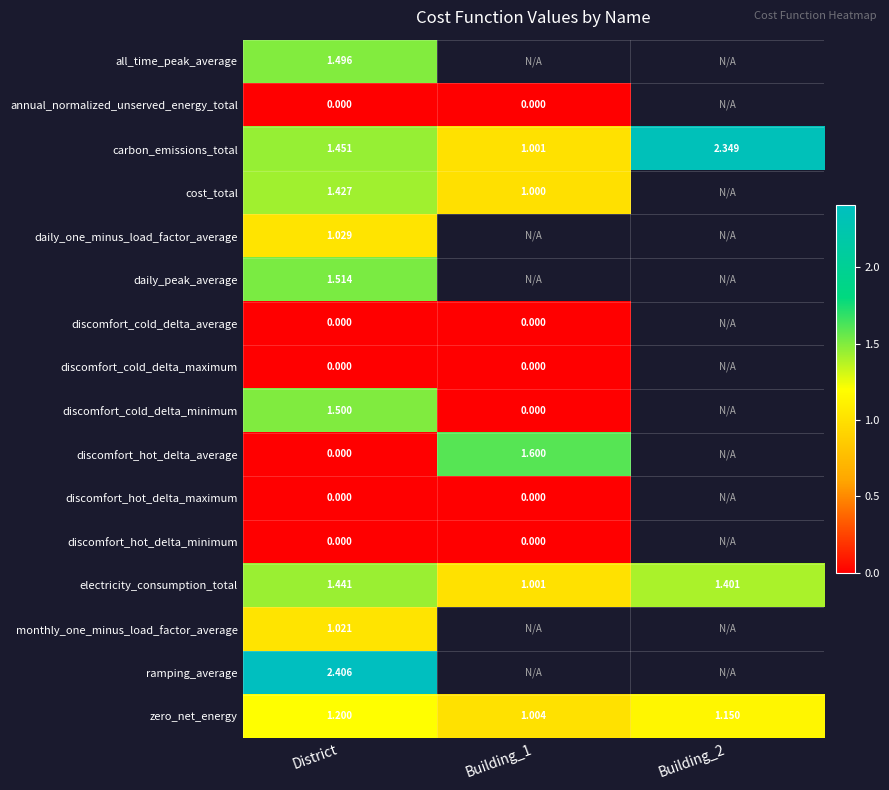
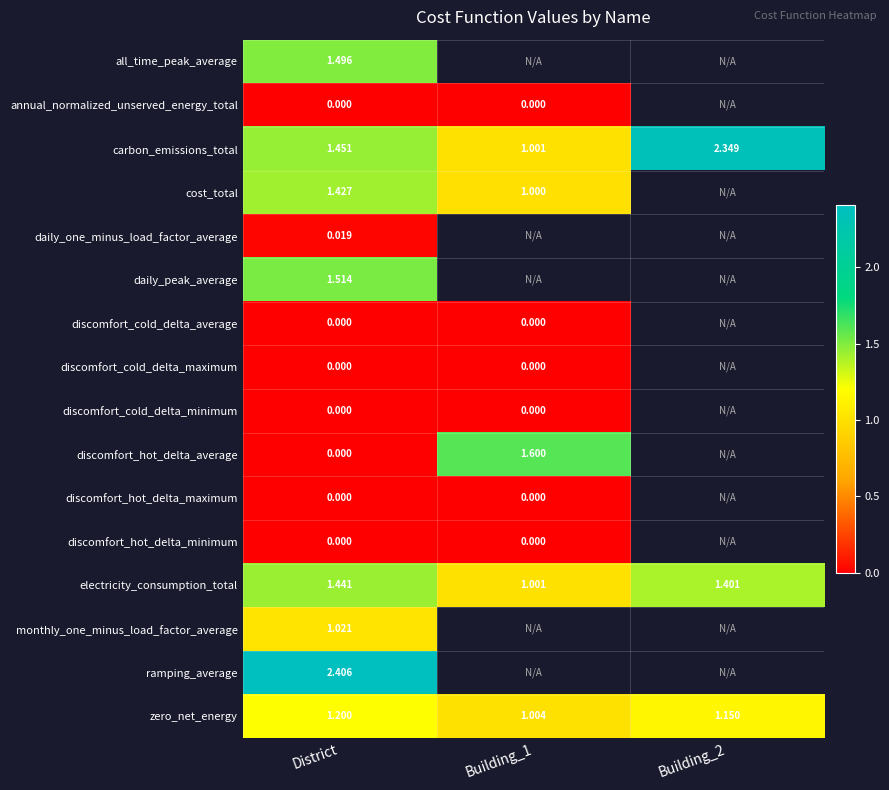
  {
    "all_time_peak_average": {
      "District": 1.496
    },
    "annual_normalized_unserved_energy_total": {
      "District": 0.000,
      "Building_1": 0.000
    },
    "carbon_emissions_total": {
      "District": 1.451,
      "Building_1": 1.001,
      "Building_2": 2.349
    },
    "cost_total": {
      "District": 1.427,
      "Building_1": 1.000
    },
    "daily_one_minus_load_factor_average": {
-     "District": 1.029
+     "District": 0.019
    },
    "daily_peak_average": {
      "District": 1.514
    },
    "discomfort_cold_delta_average": {
      "District": 0.000,
      "Building_1": 0.000
    },
    "discomfort_cold_delta_maximum": {
      "District": 0.000,
      "Building_1": 0.000
    },
    "discomfort_cold_delta_minimum": {
-     "District": 1.500,
+     "District": 0.000,
      "Building_1": 0.000
    },
    "discomfort_hot_delta_average": {
      "District": 0.000,
      "Building_1": 1.600
    },
    "discomfort_hot_delta_maximum": {
      "District": 0.000,
      "Building_1": 0.000
    },
    "discomfort_hot_delta_minimum": {
      "District": 0.000,
      "Building_1": 0.000
    },
    "electricity_consumption_total": {
      "District": 1.441,
      "Building_1": 1.001,
      "Building_2": 1.401
    },
    "monthly_one_minus_load_factor_average": {
      "District": 1.021
    },
    "ramping_average": {
      "District": 2.406
    },
    "zero_net_energy": {
      "District": 1.200,
      "Building_1": 1.004,
      "Building_2": 1.150
    }
  }
